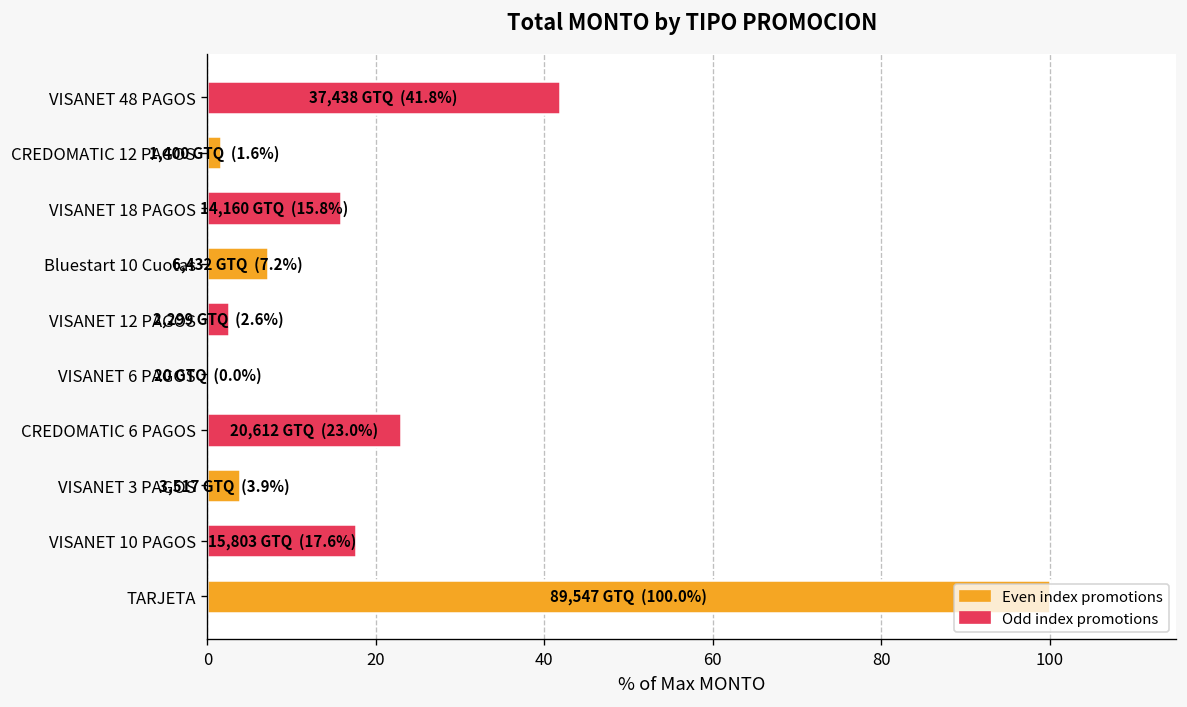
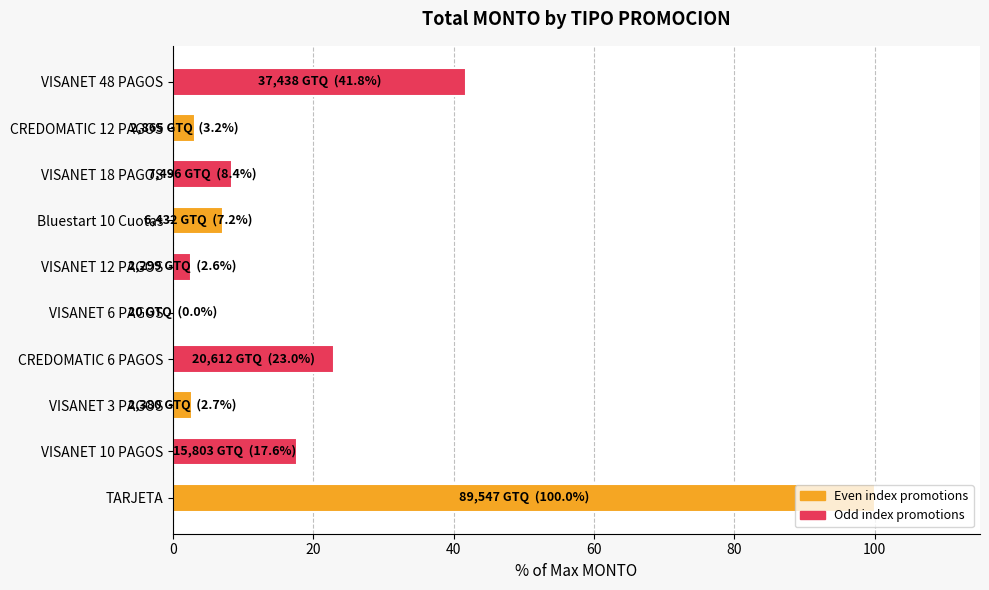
  {
    "VISANET 48 PAGOS": "(41.8%)",
-   "CREDOMATIC 12 PAGOS": "1,400 GTQ (1.6%)",
-   "VISANET 18 PAGOS": "14,160 GTQ (15.8%)",
+   "CREDOMATIC 12 PAGOS": "2,865 GTQ (3.2%)",
+   "VISANET 18 PAGOS": "7,496 GTQ (8.4%)",
    "Bluestart 10 Cuotas": "(7.2%)",
    "VISANET 12 PAGOS": "(2.6%)",
    "VISANET 6 PAGOS": "(0.0%)",
    "CREDOMATIC 6 PAGOS": "(23.0%)",
-   "VISANET 3 PAGOS": "3,517 GTQ (3.9%)",
+   "VISANET 3 PAGOS": "2,380 GTQ (2.7%)",
    "VISANET 10 PAGOS": "(17.6%)"
  }
